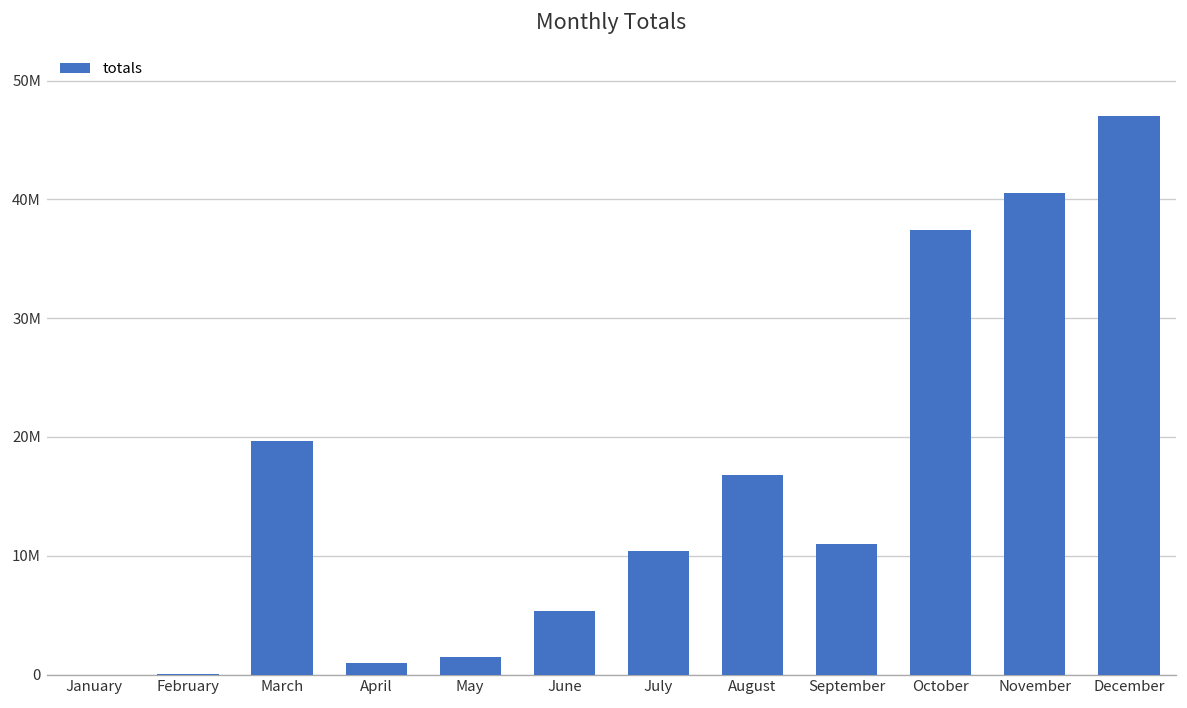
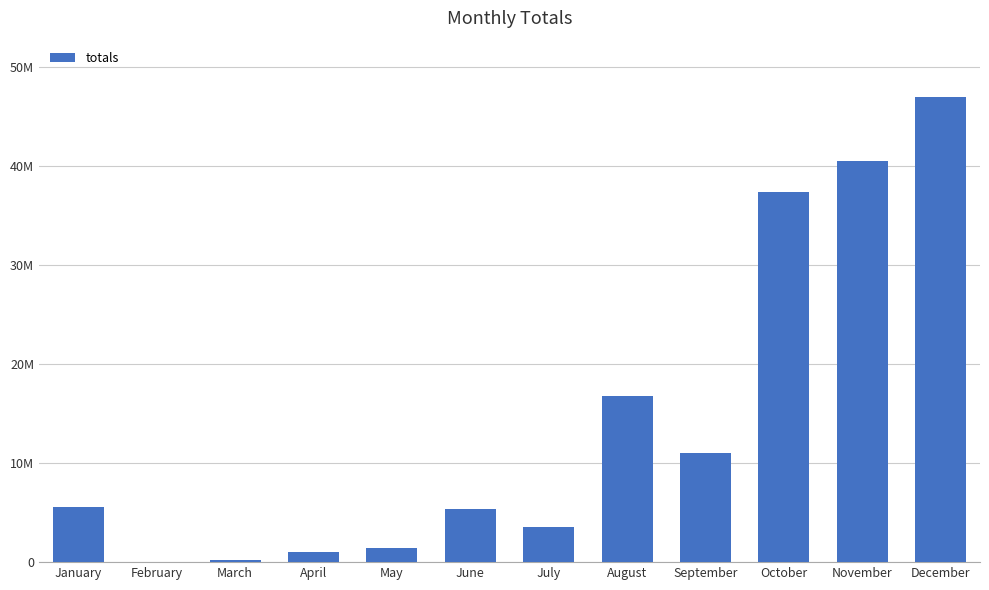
  {
-   "January": 0,
-   "March": 20000000,
+   "January": 6000000,
+   "March": 0,
    "April": 1000000,
    "May": 1000000,
    "June": 5000000,
-   "July": 10000000,
+   "July": 4000000,
    "August": 17000000,
    "September": 11000000,
    "October": 37000000,
    "November": 41000000,
    "December": 47000000
  }
